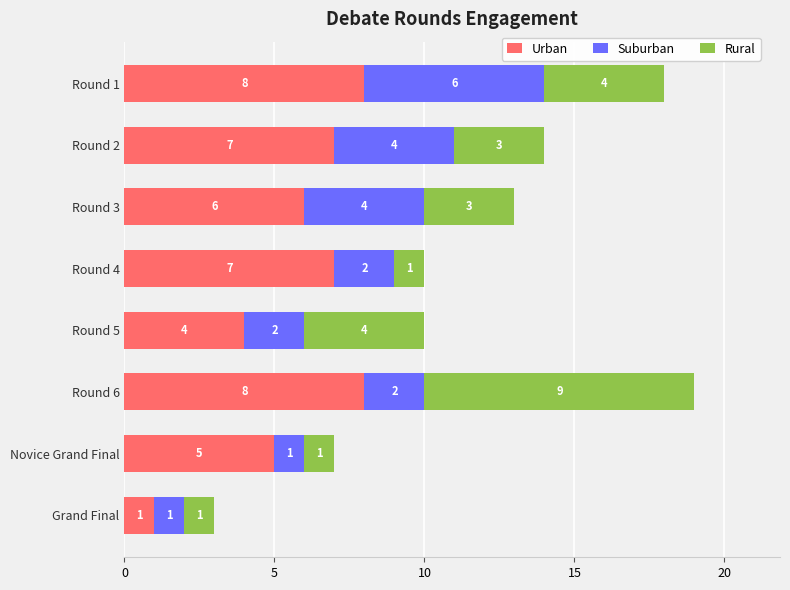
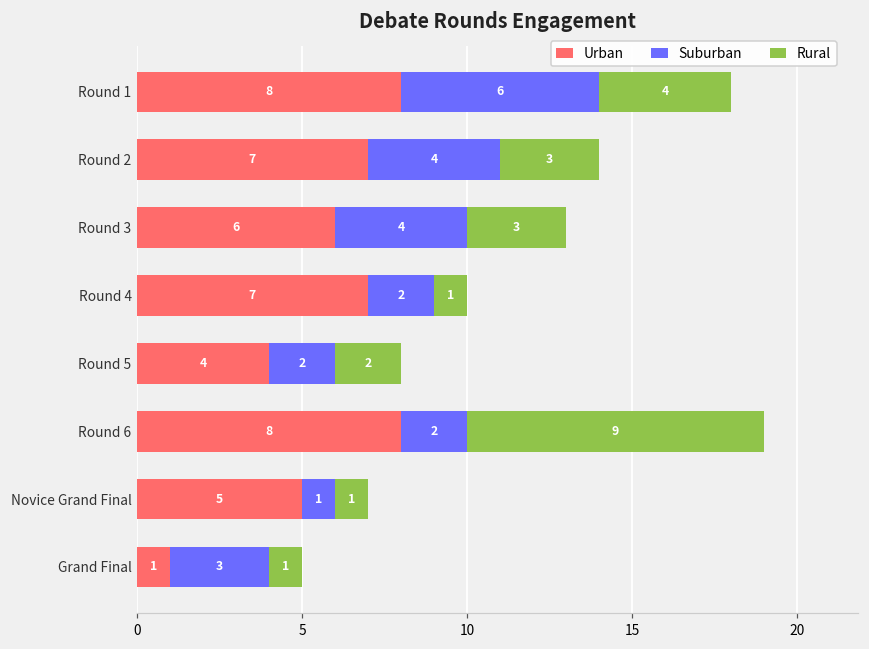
  {
    "Urban": {
      "Round 1": 8,
      "Round 2": 7,
      "Round 3": 6,
      "Round 4": 7,
      "Round 5": 4,
      "Round 6": 8,
      "Novice Grand Final": 5,
      "Grand Final": 1
    },
    "Suburban": {
      "Round 1": 6,
      "Round 2": 4,
      "Round 3": 4,
      "Round 4": 2,
      "Round 5": 2,
      "Round 6": 2,
      "Novice Grand Final": 1,
-     "Grand Final": 1
+     "Grand Final": 3
    },
    "Rural": {
      "Round 1": 4,
      "Round 2": 3,
      "Round 3": 3,
      "Round 4": 1,
-     "Round 5": 4,
+     "Round 5": 2,
      "Round 6": 9,
      "Novice Grand Final": 1,
      "Grand Final": 1
    }
  }
